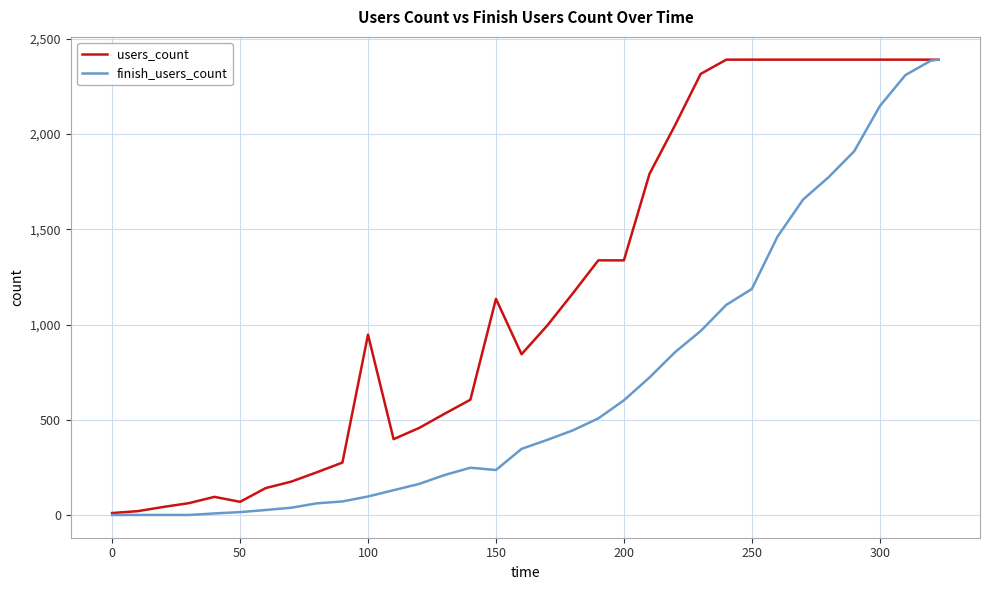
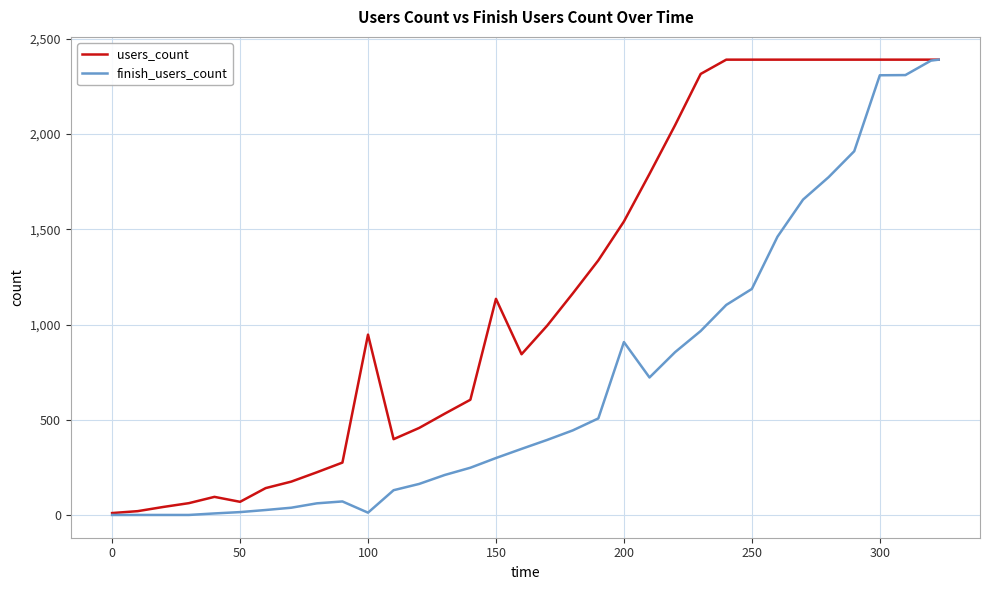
  {
    "users_count": {
      "50": "70",
      "100": "950",
      "150": "1,140",
-     "200": "1,340",
+     "200": "1,540",
      "250": "2,390",
      "300": "2,390"
    },
    "finish_users_count": {
      "50": "20",
-     "100": "100",
-     "150": "240",
-     "200": "600",
+     "100": "10",
+     "150": "300",
+     "200": "910",
      "250": "1,190",
-     "300": "2,150"
+     "300": "2,310"
    }
  }
